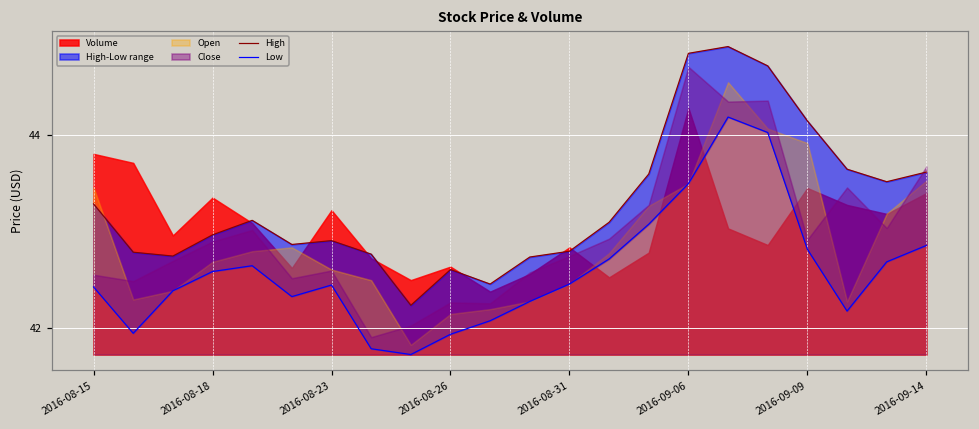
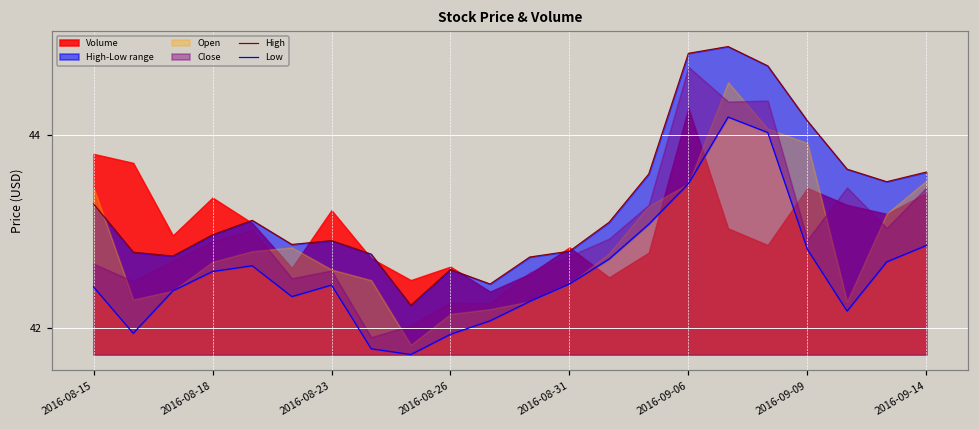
  {
    "Volume": {
      "2016-08-15": 43.8,
      "2016-08-18": 43.4,
      "2016-08-23": 43.2,
      "2016-08-26": 42.6,
      "2016-08-31": 42.8,
      "2016-09-06": 44.3,
      "2016-09-09": 43.5,
      "2016-09-14": 43.4
    },
    "Open": {
      "2016-08-15": 43.5,
      "2016-08-18": 42.7,
      "2016-08-26": 42.2,
      "2016-09-09": 43.9,
      "2016-09-14": 43.5
    },
    "Close": {
-     "2016-08-15": 42.6,
+     "2016-08-15": 42.7,
      "2016-08-18": 42.9,
      "2016-08-26": 42.3,
      "2016-08-31": 42.8,
      "2016-09-06": 44.7,
      "2016-09-09": 42.9,
-     "2016-09-14": 43.7
+     "2016-09-14": 43.5
    }
  }
